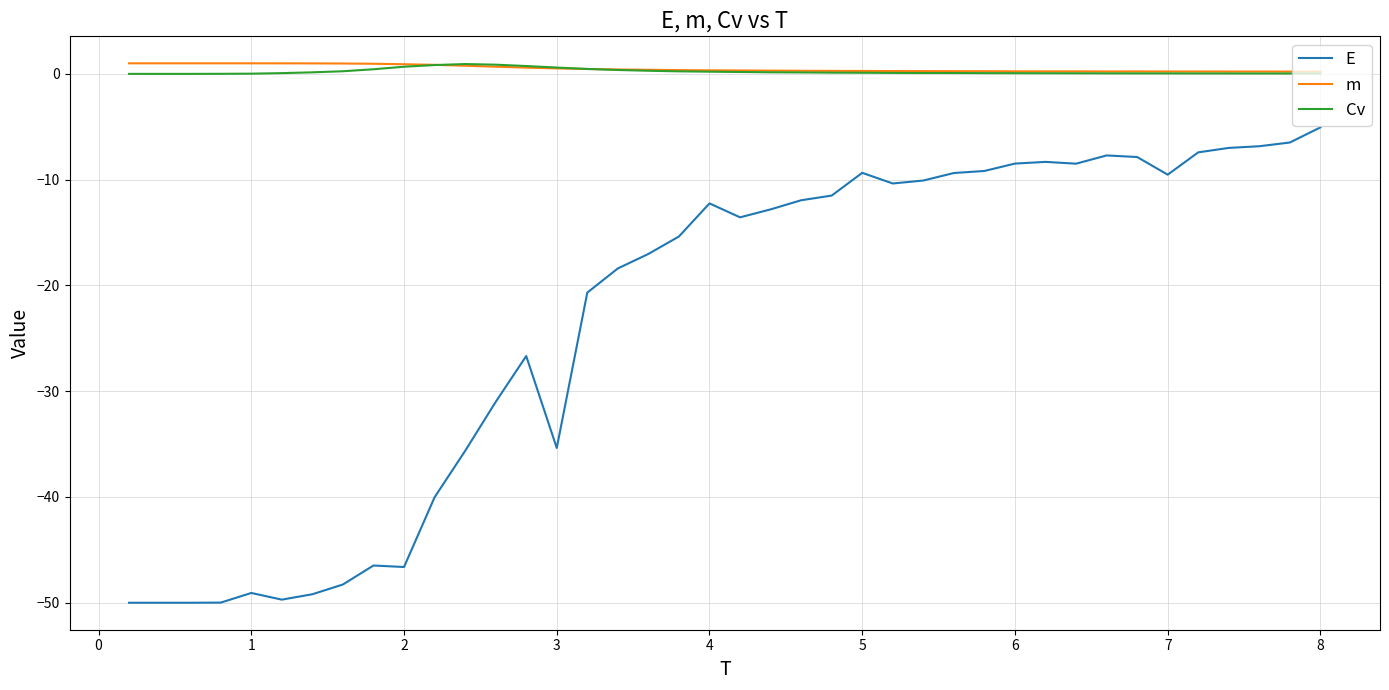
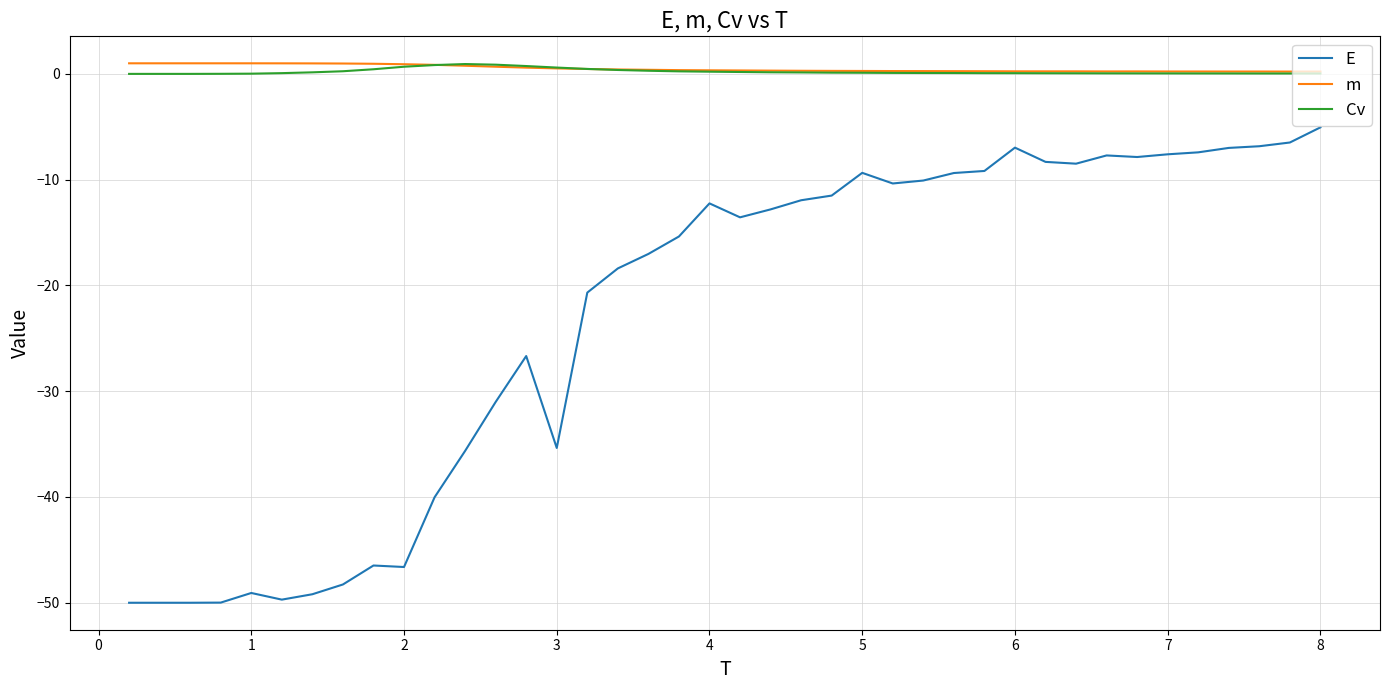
  {
    "E": {
      "1": -49.1,
      "2": -46.6,
      "3": -35.4,
      "4": -12.2,
      "5": -9.4,
-     "6": -8.5,
-     "7": -9.5,
+     "6": -7.0,
+     "7": -7.6,
      "8": -5.1
    },
    "m": {
      "1": 1.0
    },
    "Cv": {
      "1": 0.0
    }
  }
